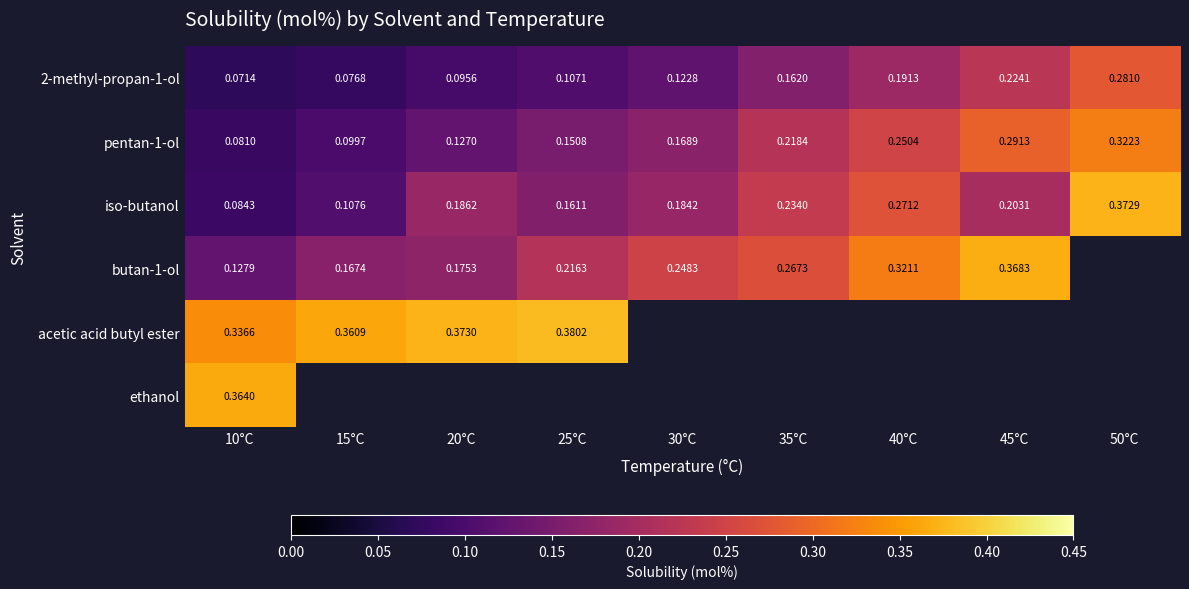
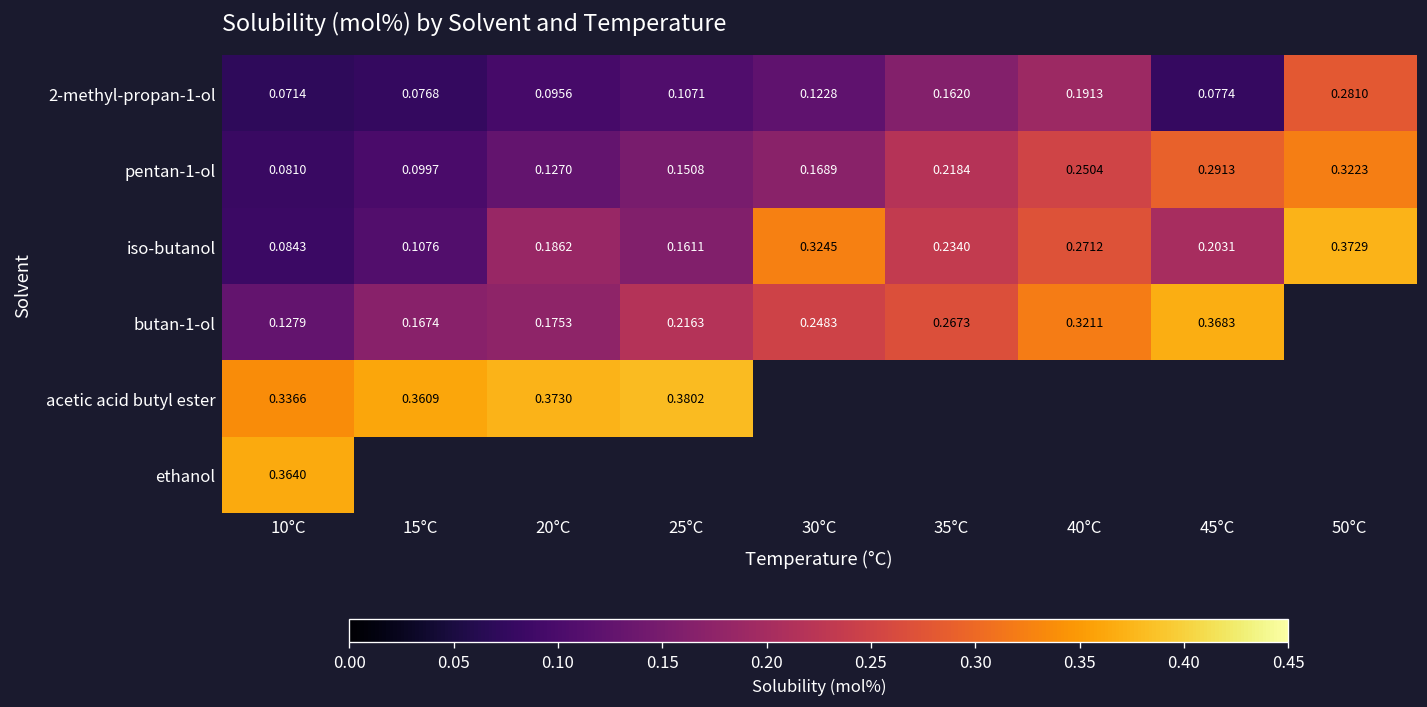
  {
    "2-methyl-propan-1-ol": {
      "10°C": 0.0714,
      "15°C": 0.0768,
      "20°C": 0.0956,
      "25°C": 0.1071,
      "30°C": 0.1228,
      "35°C": 0.1620,
      "40°C": 0.1913,
-     "45°C": 0.2241,
+     "45°C": 0.0774,
      "50°C": 0.2810
    },
    "pentan-1-ol": {
      "10°C": 0.0810,
      "15°C": 0.0997,
      "20°C": 0.1270,
      "25°C": 0.1508,
      "30°C": 0.1689,
      "35°C": 0.2184,
      "40°C": 0.2504,
      "45°C": 0.2913,
      "50°C": 0.3223
    },
    "iso-butanol": {
      "10°C": 0.0843,
      "15°C": 0.1076,
      "20°C": 0.1862,
      "25°C": 0.1611,
-     "30°C": 0.1842,
+     "30°C": 0.3245,
      "35°C": 0.2340,
      "40°C": 0.2712,
      "45°C": 0.2031,
      "50°C": 0.3729
    },
    "butan-1-ol": {
      "10°C": 0.1279,
      "15°C": 0.1674,
      "20°C": 0.1753,
      "25°C": 0.2163,
      "30°C": 0.2483,
      "35°C": 0.2673,
      "40°C": 0.3211,
      "45°C": 0.3683
    },
    "acetic acid butyl ester": {
      "10°C": 0.3366,
      "15°C": 0.3609,
      "20°C": 0.3730,
      "25°C": 0.3802
    },
    "ethanol": {
      "10°C": 0.3640
    }
  }
